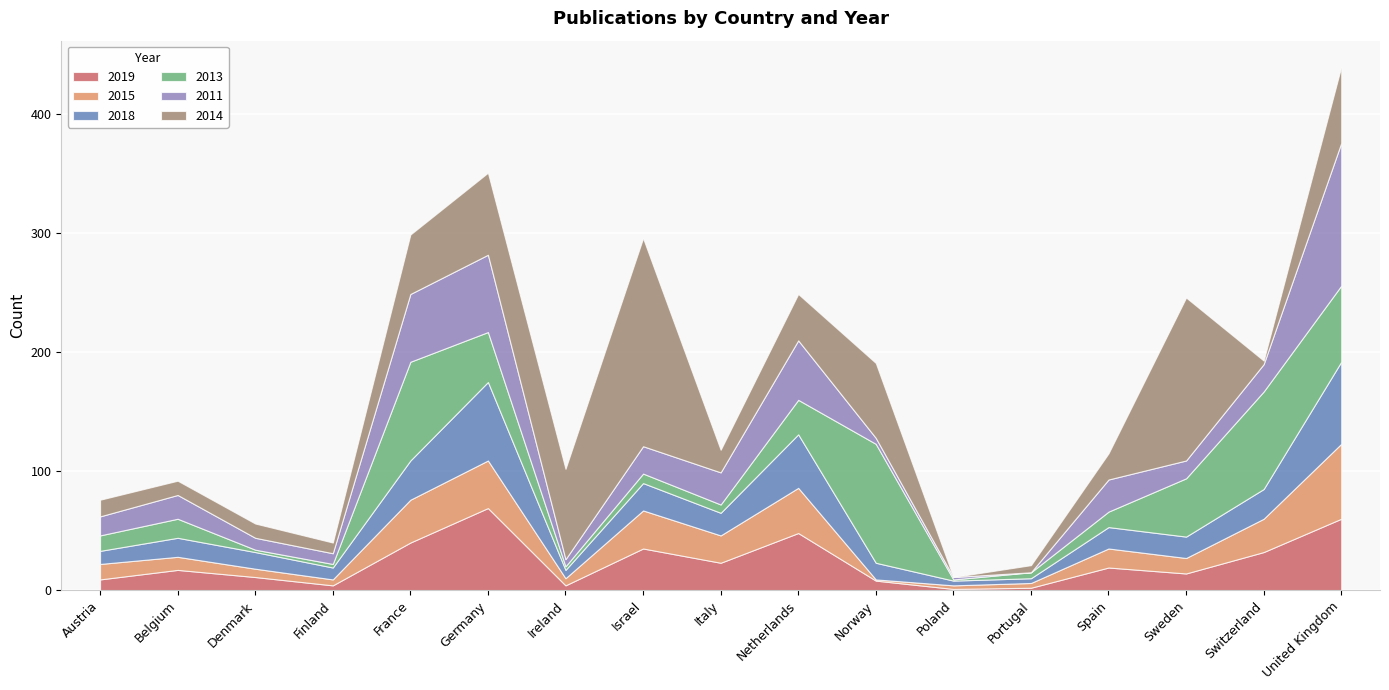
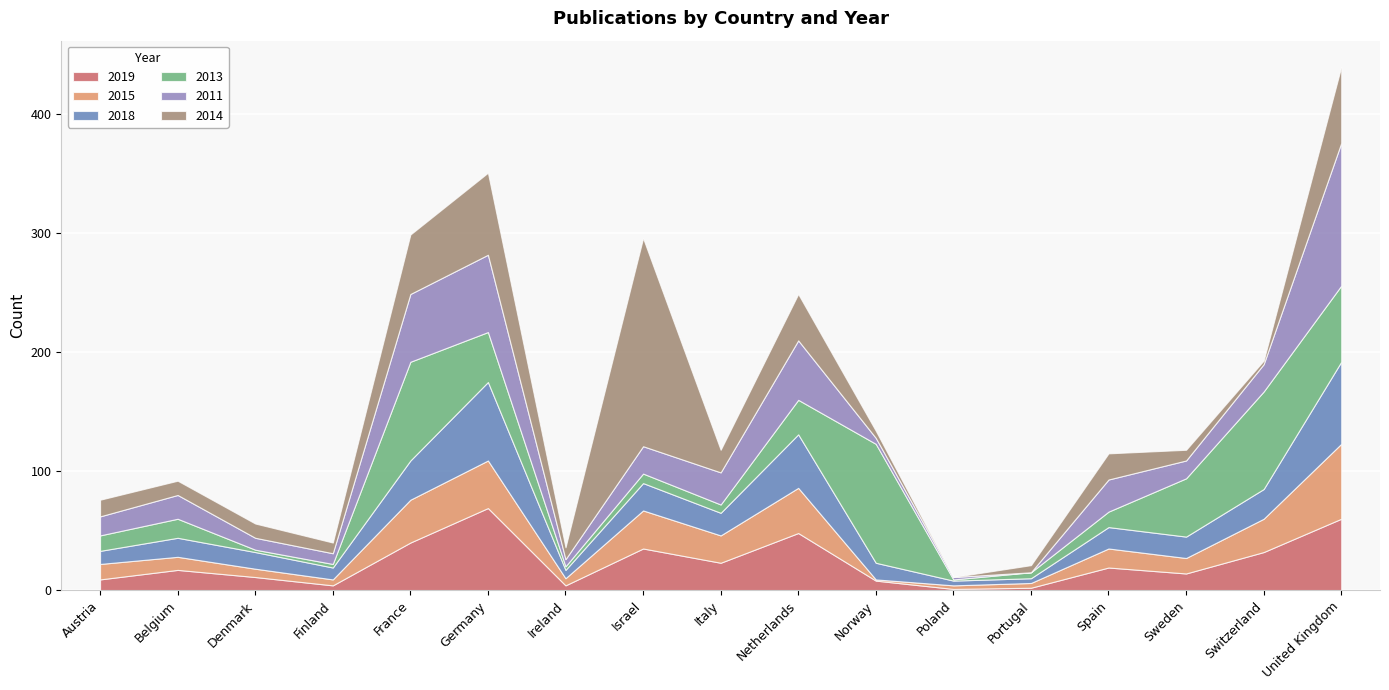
  {
    "2013": {
      "Austria": 13,
      "Belgium": 16,
      "Finland": 3,
      "France": 83,
      "Germany": 42,
      "Ireland": 3,
      "Israel": 8,
      "Italy": 7,
      "Netherlands": 29,
      "Norway": 100,
      "Spain": 13,
      "Sweden": 49,
      "Switzerland": 82,
      "United Kingdom": 64
    },
    "2014": {
      "Austria": 14,
      "Belgium": 12,
      "Denmark": 12,
      "Finland": 9,
      "France": 50,
      "Germany": 69,
-     "Ireland": 76,
+     "Ireland": 10,
      "Israel": 175,
      "Italy": 19,
      "Netherlands": 39,
-     "Norway": 63,
+     "Norway": 6,
      "Portugal": 6,
      "Spain": 22,
-     "Sweden": 137,
+     "Sweden": 9,
      "Switzerland": 3,
      "United Kingdom": 64
    }
  }
